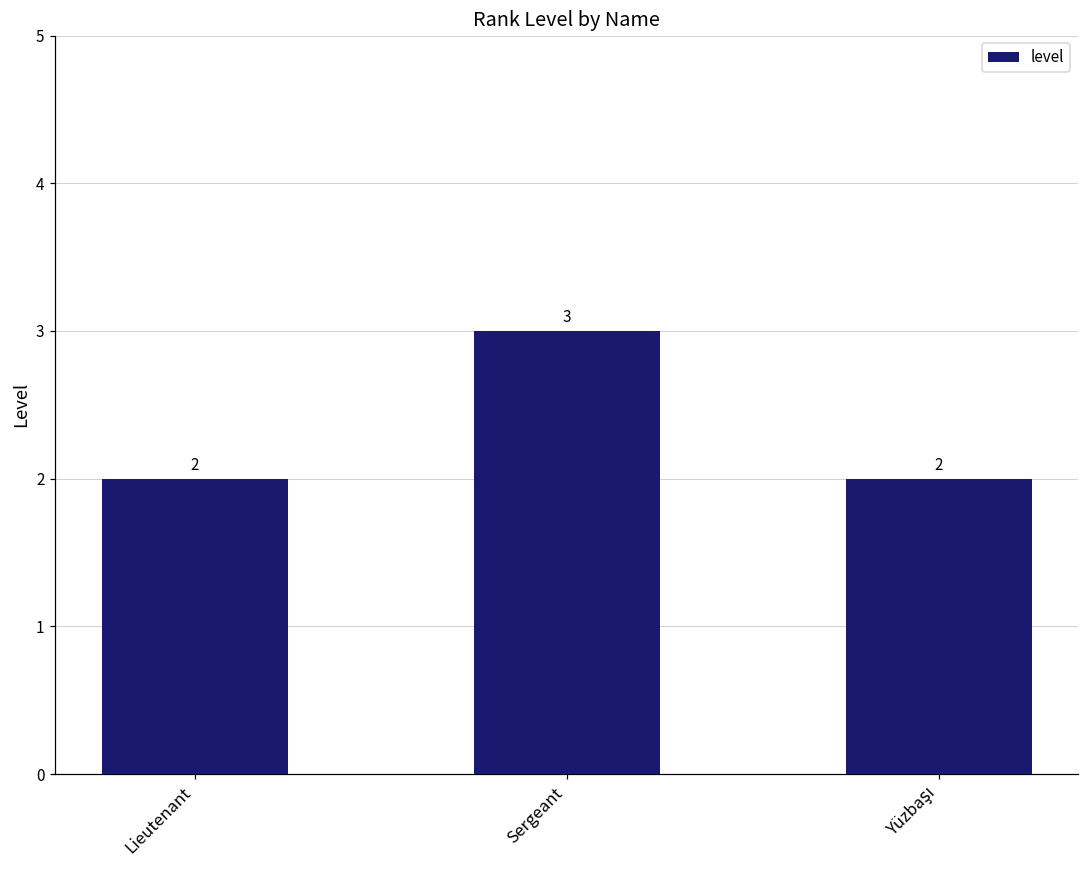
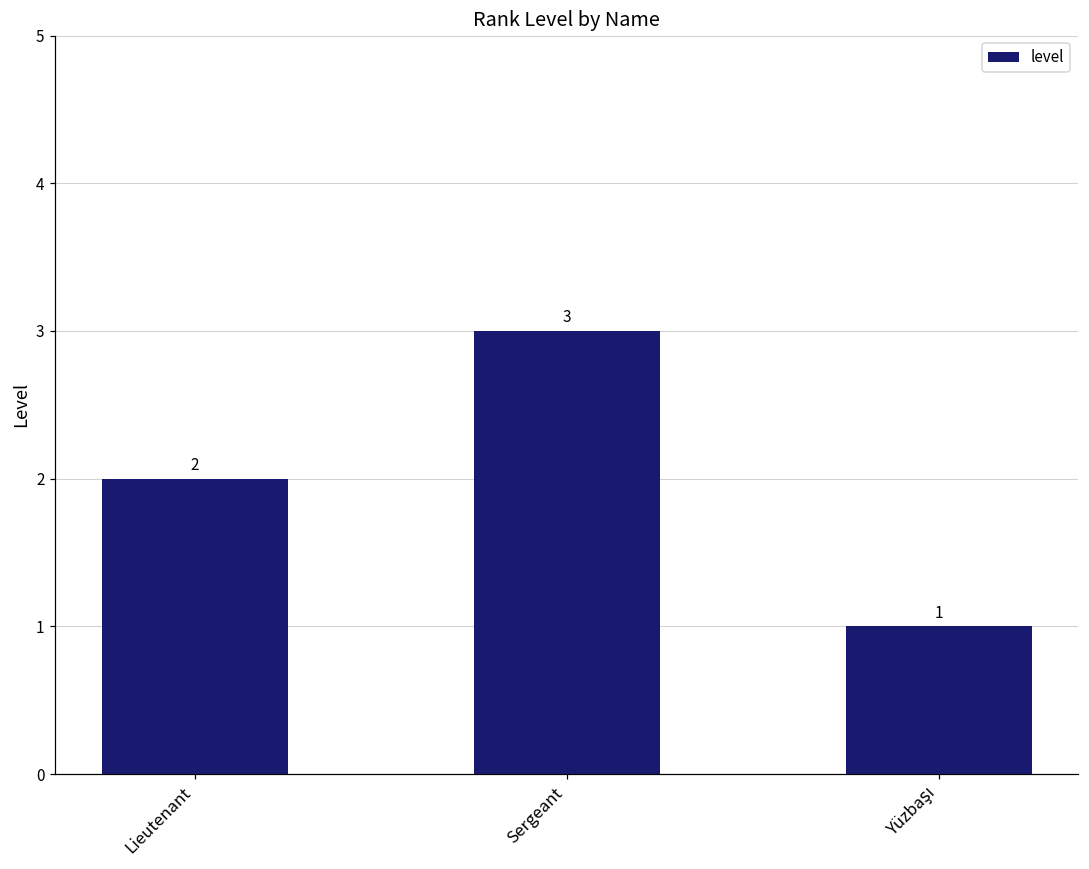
  {
    "Lieutenant": 2,
    "Sergeant": 3,
-   "Yüzbaşı": 2
+   "Yüzbaşı": 1
  }
